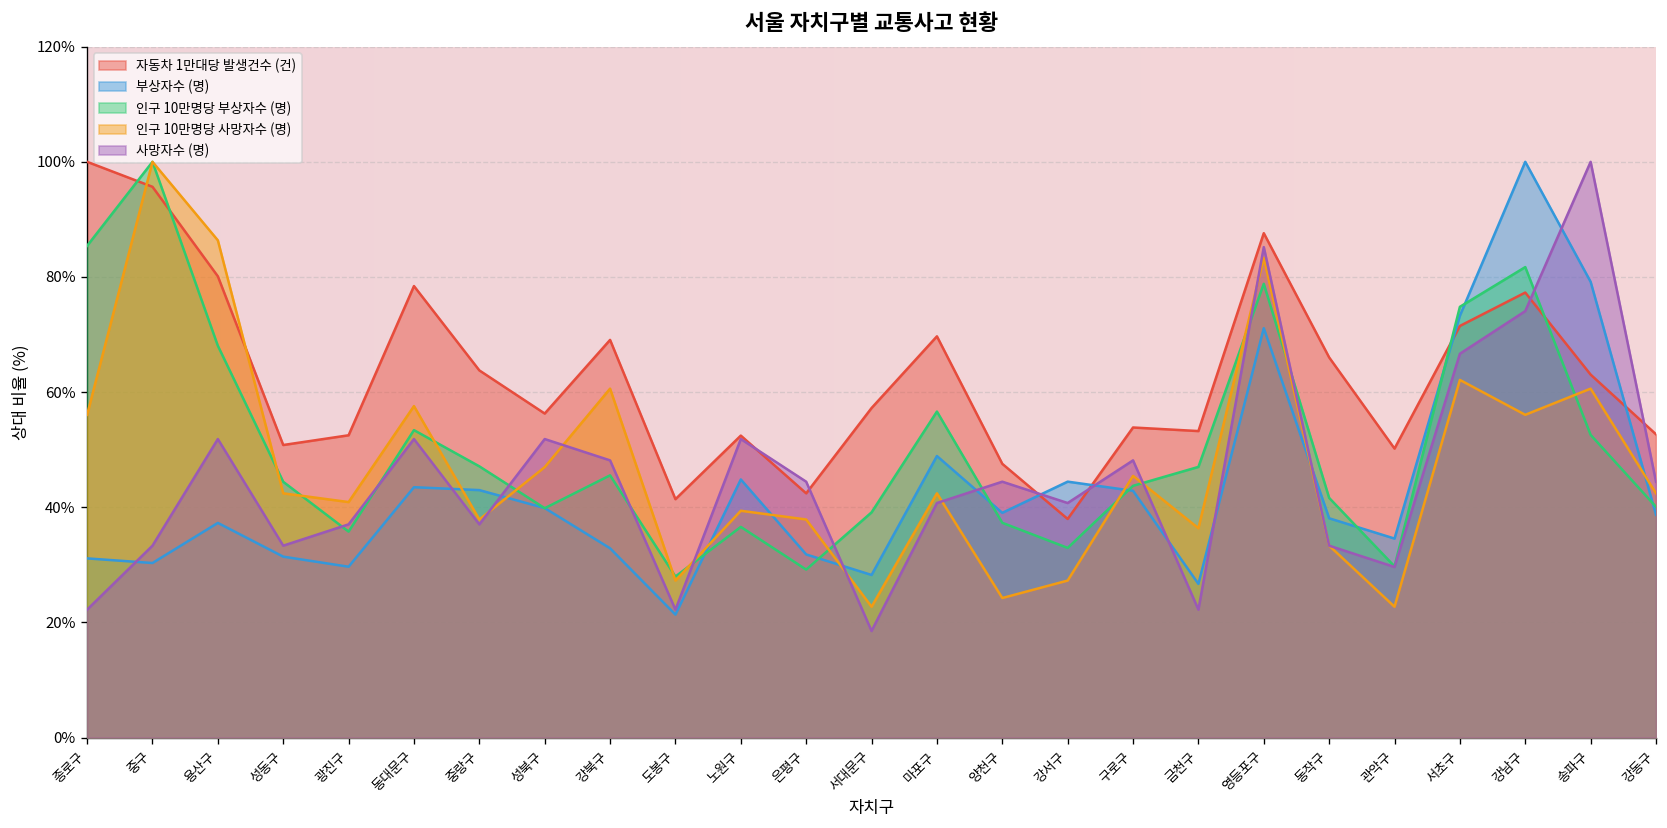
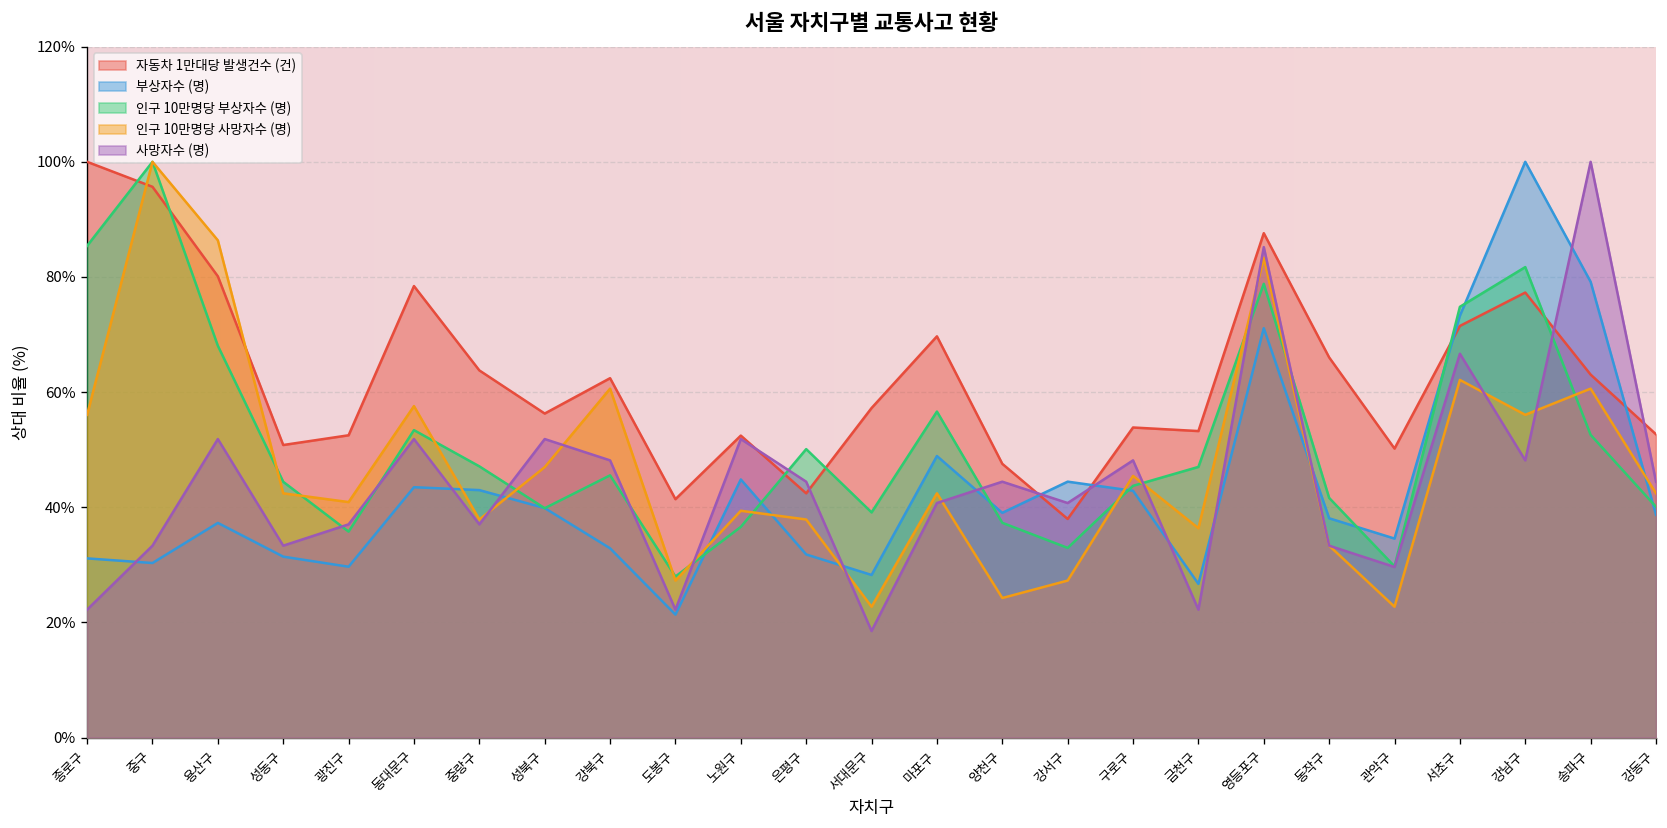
  {
    "자동차 1만대당 발생건수 (건)": {
      "종로구": "100%",
      "중구": "96%",
      "용산구": "80%",
      "성동구": "51%",
      "광진구": "53%",
      "동대문구": "78%",
      "중랑구": "64%",
      "성북구": "56%",
-     "강북구": "69%",
+     "강북구": "62%",
      "도봉구": "41%",
      "노원구": "52%",
      "은평구": "42%",
      "서대문구": "57%",
      "마포구": "70%",
      "양천구": "48%",
      "강서구": "38%",
      "구로구": "54%",
      "금천구": "53%",
      "영등포구": "88%",
      "동작구": "66%",
      "관악구": "50%",
      "서초구": "71%",
      "강남구": "77%",
      "송파구": "63%",
      "강동구": "53%"
    },
    "부상자수 (명)": {
      "종로구": "31%",
      "중구": "30%",
      "용산구": "37%",
      "성동구": "31%",
      "광진구": "30%",
      "동대문구": "43%",
      "중랑구": "43%",
      "강북구": "33%",
      "도봉구": "21%",
      "노원구": "45%",
      "은평구": "32%",
      "서대문구": "28%",
      "마포구": "49%",
      "양천구": "39%",
      "강서구": "44%",
      "구로구": "43%",
      "금천구": "27%",
      "영등포구": "71%",
      "동작구": "38%",
      "관악구": "35%",
      "서초구": "73%",
      "강남구": "100%",
      "송파구": "79%",
      "강동구": "39%"
    },
    "인구 10만명당 부상자수 (명)": {
      "종로구": "85%",
      "용산구": "68%",
      "성동구": "44%",
      "광진구": "36%",
      "동대문구": "53%",
      "중랑구": "47%",
      "강북구": "46%",
      "도봉구": "28%",
      "노원구": "37%",
-     "은평구": "29%",
+     "은평구": "50%",
      "서대문구": "39%",
      "마포구": "57%",
      "양천구": "37%",
      "강서구": "33%",
      "구로구": "44%",
      "금천구": "47%",
      "영등포구": "79%",
      "동작구": "42%",
      "서초구": "75%",
      "강남구": "82%",
      "송파구": "53%",
      "강동구": "40%"
    },
    "인구 10만명당 사망자수 (명)": {
      "종로구": "56%",
      "용산구": "86%",
      "성동구": "42%",
      "광진구": "41%",
      "동대문구": "58%",
      "중랑구": "38%",
      "성북구": "47%",
      "강북구": "61%",
      "도봉구": "27%",
      "노원구": "39%",
      "은평구": "38%",
      "서대문구": "23%",
      "마포구": "42%",
      "양천구": "24%",
      "강서구": "27%",
      "구로구": "45%",
      "금천구": "36%",
      "영등포구": "83%",
      "관악구": "23%",
      "서초구": "62%",
      "강남구": "56%",
      "송파구": "61%",
      "강동구": "42%"
    },
    "사망자수 (명)": {
      "종로구": "22%",
      "중구": "33%",
      "용산구": "52%",
      "성동구": "33%",
      "광진구": "37%",
      "동대문구": "52%",
      "중랑구": "37%",
      "성북구": "52%",
      "강북구": "48%",
      "도봉구": "22%",
      "노원구": "52%",
      "은평구": "44%",
      "서대문구": "19%",
      "마포구": "41%",
      "양천구": "44%",
      "강서구": "41%",
      "구로구": "48%",
      "금천구": "22%",
      "영등포구": "85%",
      "서초구": "67%",
-     "강남구": "74%",
+     "강남구": "48%",
      "송파구": "100%",
      "강동구": "44%"
    }
  }
